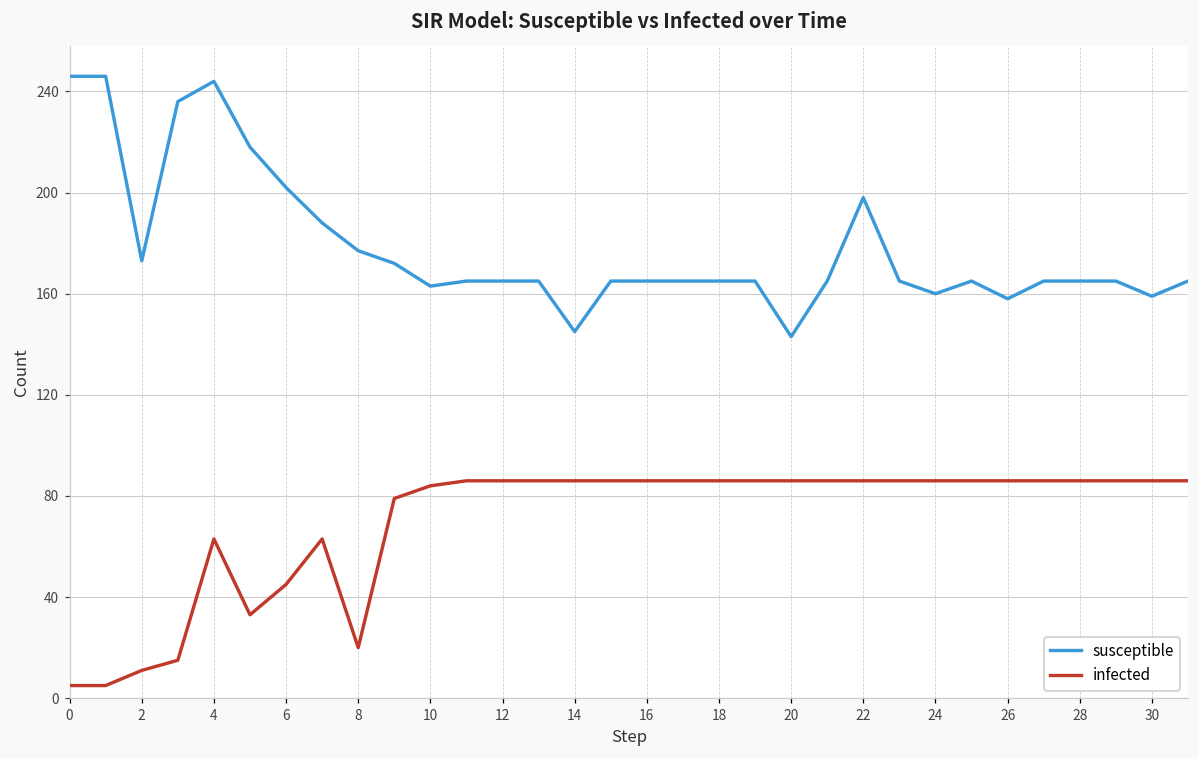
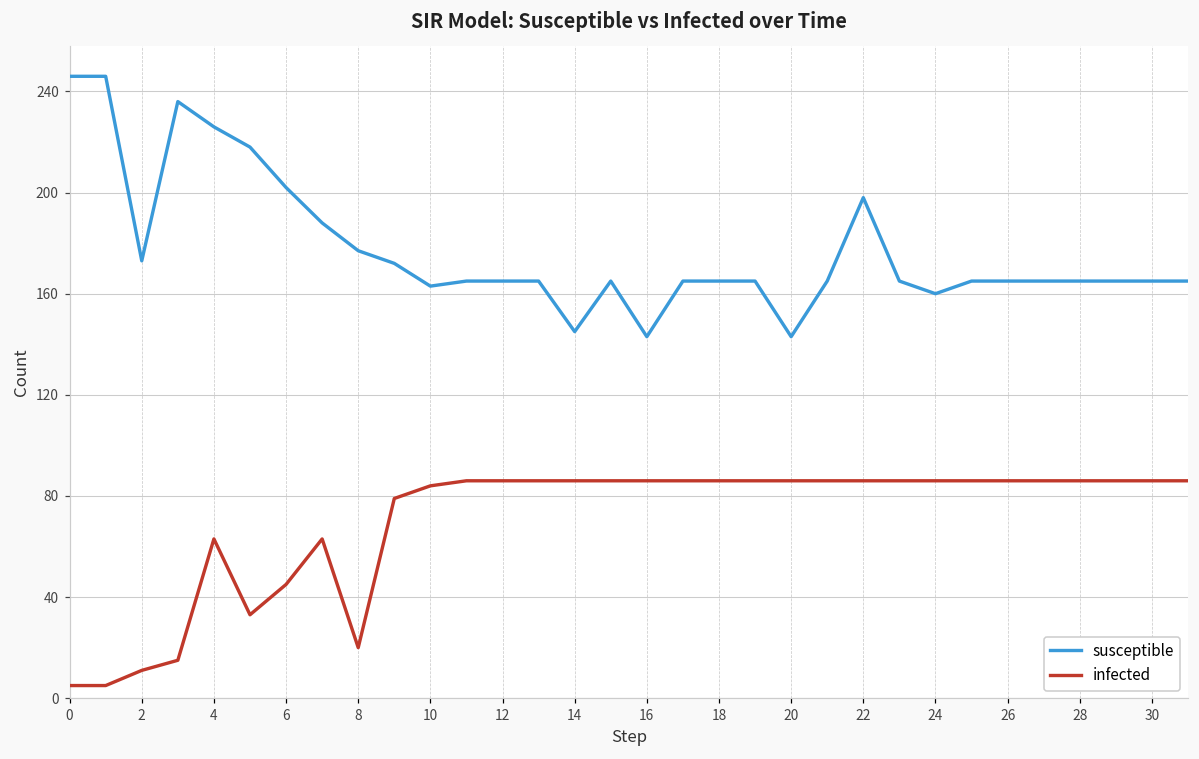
  {
    "susceptible": {
      "0": 246,
      "2": 173,
-     "4": 244,
+     "4": 226,
      "6": 202,
      "8": 177,
      "10": 163,
      "12": 165,
      "14": 145,
-     "16": 165,
+     "16": 143,
      "18": 165,
      "20": 143,
      "22": 198,
      "24": 160,
-     "26": 158,
+     "26": 165,
      "28": 165,
-     "30": 159
+     "30": 165
    },
    "infected": {
      "0": 5,
      "2": 11,
      "4": 63,
      "6": 45,
      "8": 20,
      "10": 84,
      "12": 86,
      "14": 86,
      "16": 86,
      "18": 86,
      "20": 86,
      "22": 86,
      "24": 86,
      "26": 86,
      "28": 86,
      "30": 86
    }
  }
